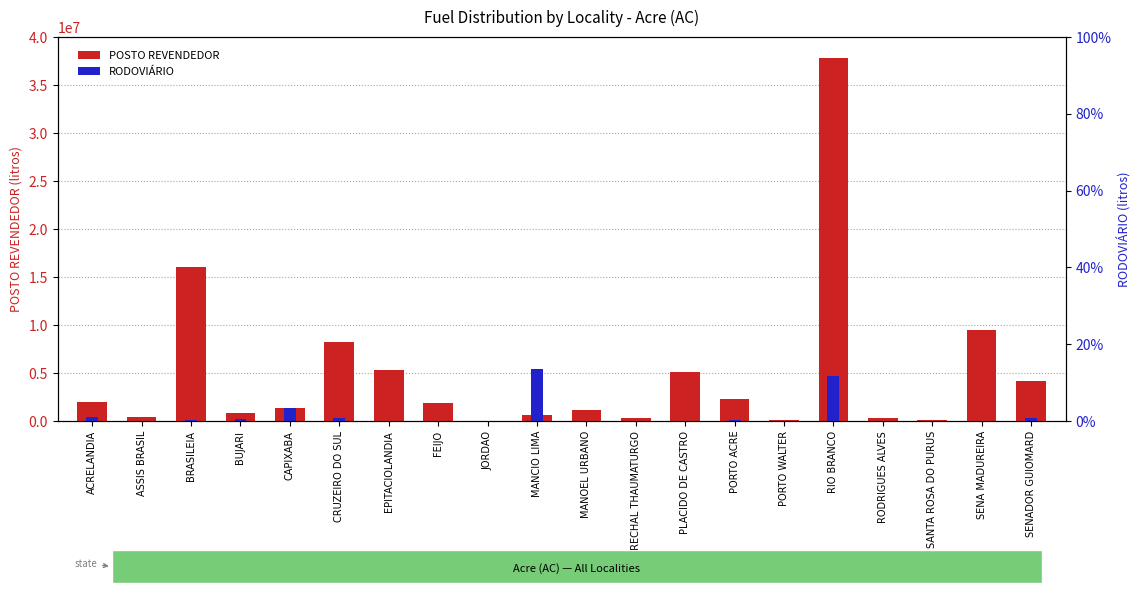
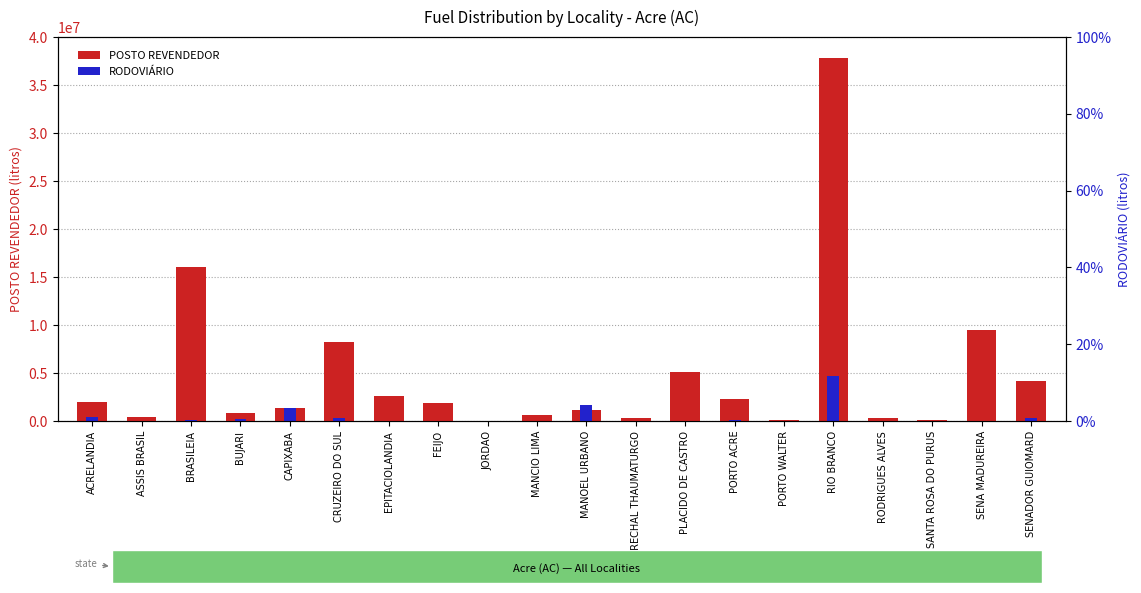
  {
    "POSTO REVENDEDOR": {
      "ACRELANDIA": 2000000,
      "ASSIS BRASIL": 0,
      "BRASILEIA": 16000000,
      "BUJARI": 1000000,
      "CAPIXABA": 1000000,
      "CRUZEIRO DO SUL": 8000000,
-     "EPITACIOLANDIA": 5000000,
+     "EPITACIOLANDIA": 3000000,
      "FEIJO": 2000000,
      "MARECHAL THAUMATURGO": 0,
      "PLACIDO DE CASTRO": 5000000,
      "PORTO ACRE": 2000000,
      "RIO BRANCO": 38000000,
      "RODRIGUES ALVES": 0,
      "SENA MADUREIRA": 10000000,
      "SENADOR GUIOMARD": 4000000
    },
    "RODOVIÁRIO": {
      "ASSIS BRASIL": 0,
      "CAPIXABA": 1000000,
      "FEIJO": 0,
      "JORDAO": 0,
-     "MANCIO LIMA": 5000000,
-     "MANOEL URBANO": 0,
+     "MANCIO LIMA": 0,
+     "MANOEL URBANO": 2000000,
      "MARECHAL THAUMATURGO": 0,
      "PORTO WALTER": 0,
      "RODRIGUES ALVES": 0,
      "SANTA ROSA DO PURUS": 0,
      "SENA MADUREIRA": 0
    }
  }
